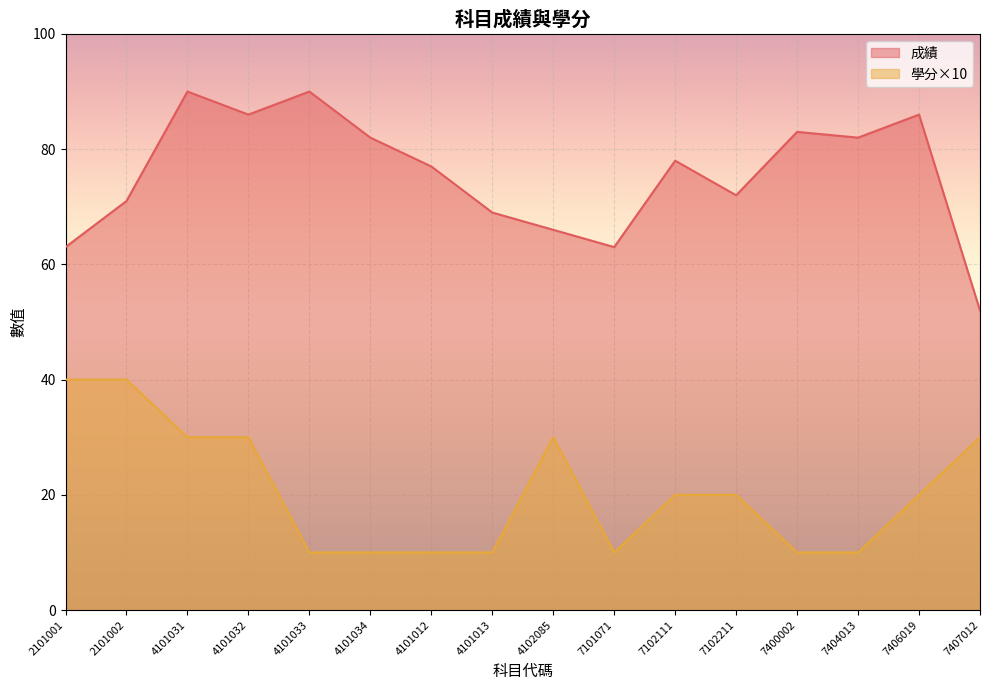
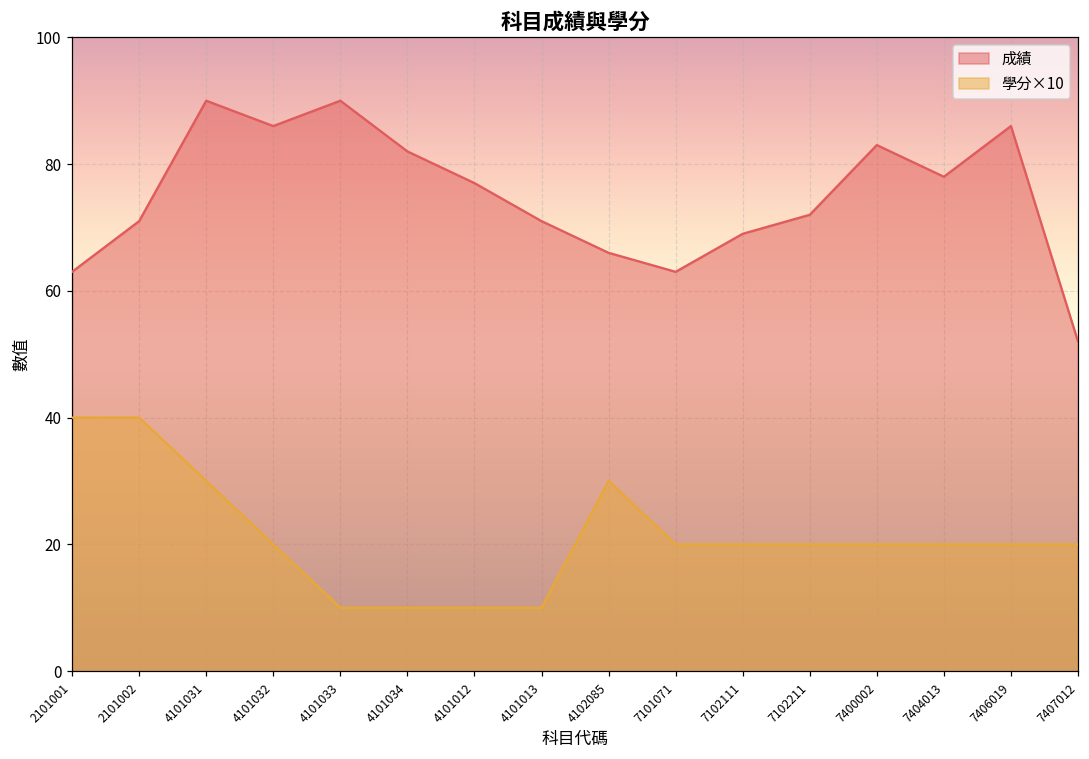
  {
    "成績": {
      "2101001": 63,
      "2101002": 71,
      "4101031": 90,
      "4101032": 86,
      "4101033": 90,
      "4101034": 82,
      "4101012": 77,
-     "4101013": 69,
+     "4101013": 71,
      "4102085": 66,
      "7101071": 63,
-     "7102111": 78,
+     "7102111": 69,
      "7102211": 72,
      "7400002": 83,
-     "7404013": 82,
+     "7404013": 78,
      "7406019": 86,
      "7407012": 52
    },
    "學分×10": {
      "2101001": 40,
      "2101002": 40,
      "4101031": 30,
-     "4101032": 30,
+     "4101032": 20,
      "4101033": 10,
      "4101034": 10,
      "4101012": 10,
      "4101013": 10,
      "4102085": 30,
-     "7101071": 10,
+     "7101071": 20,
      "7102111": 20,
      "7102211": 20,
-     "7400002": 10,
-     "7404013": 10,
+     "7400002": 20,
+     "7404013": 20,
      "7406019": 20,
-     "7407012": 30
+     "7407012": 20
    }
  }
